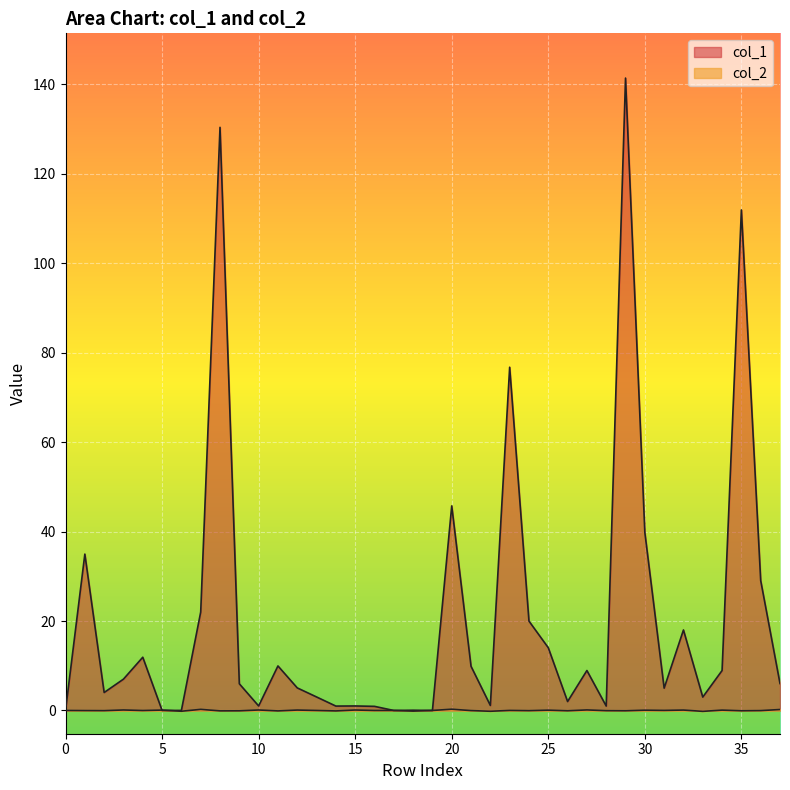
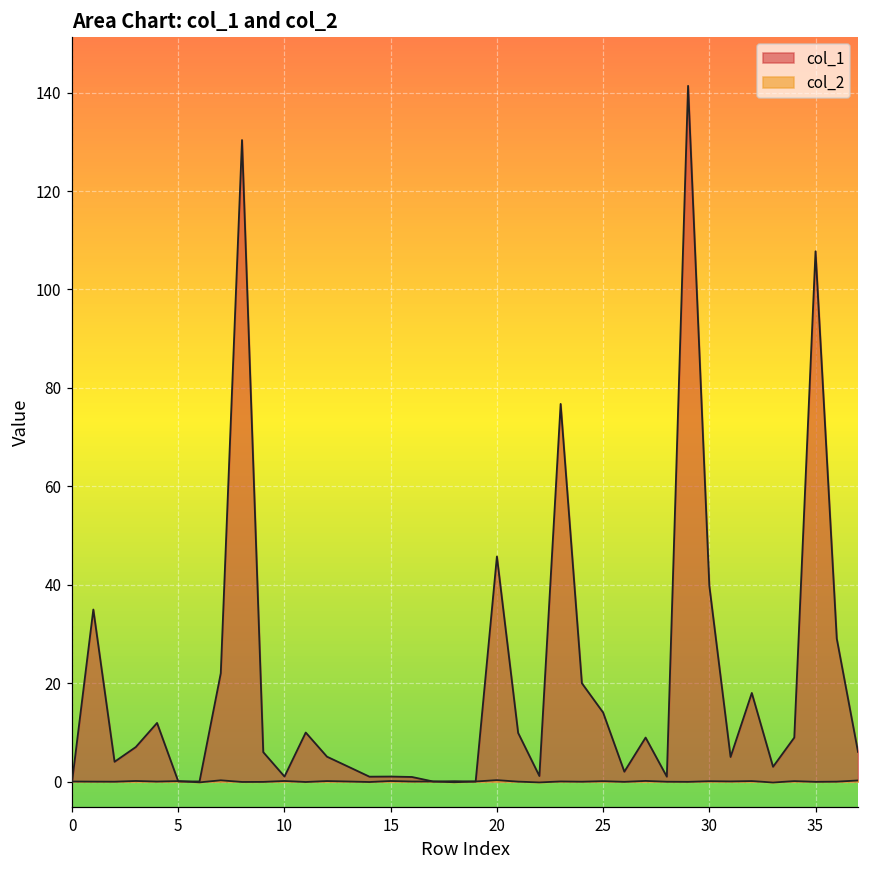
  {
    "col_1": {
      "10": 1,
      "15": 1,
      "20": 46,
      "25": 14,
      "30": 40,
-     "35": 112
+     "35": 108
    }
  }
